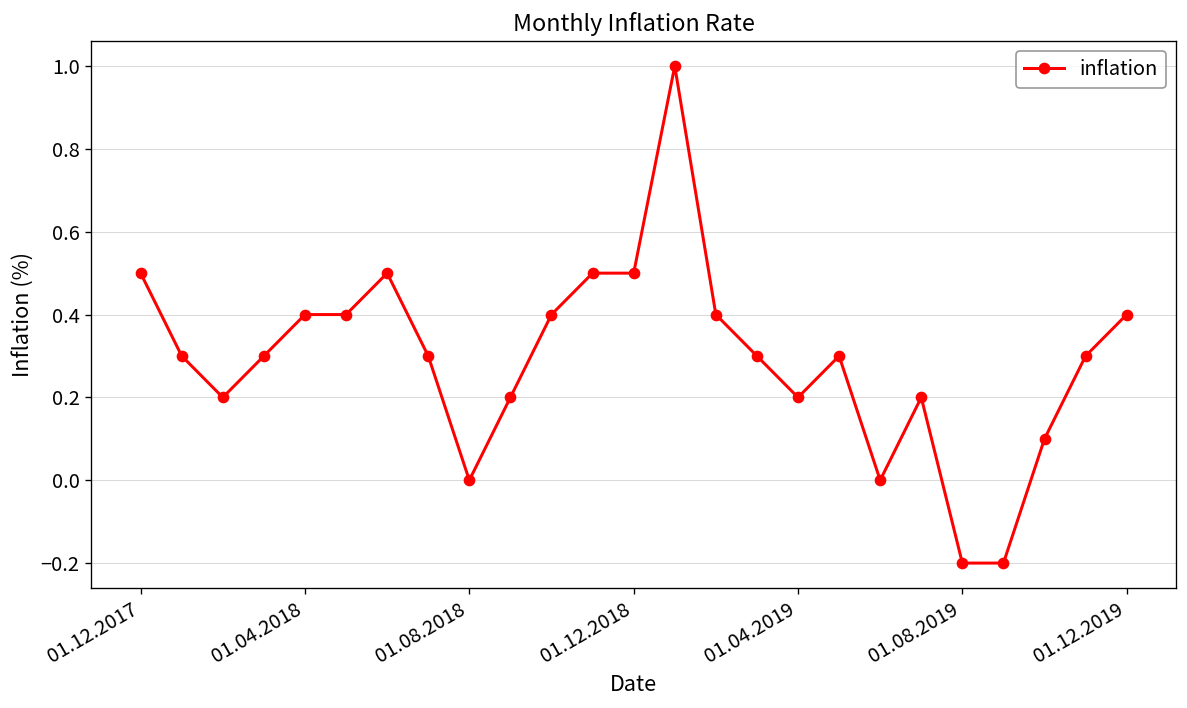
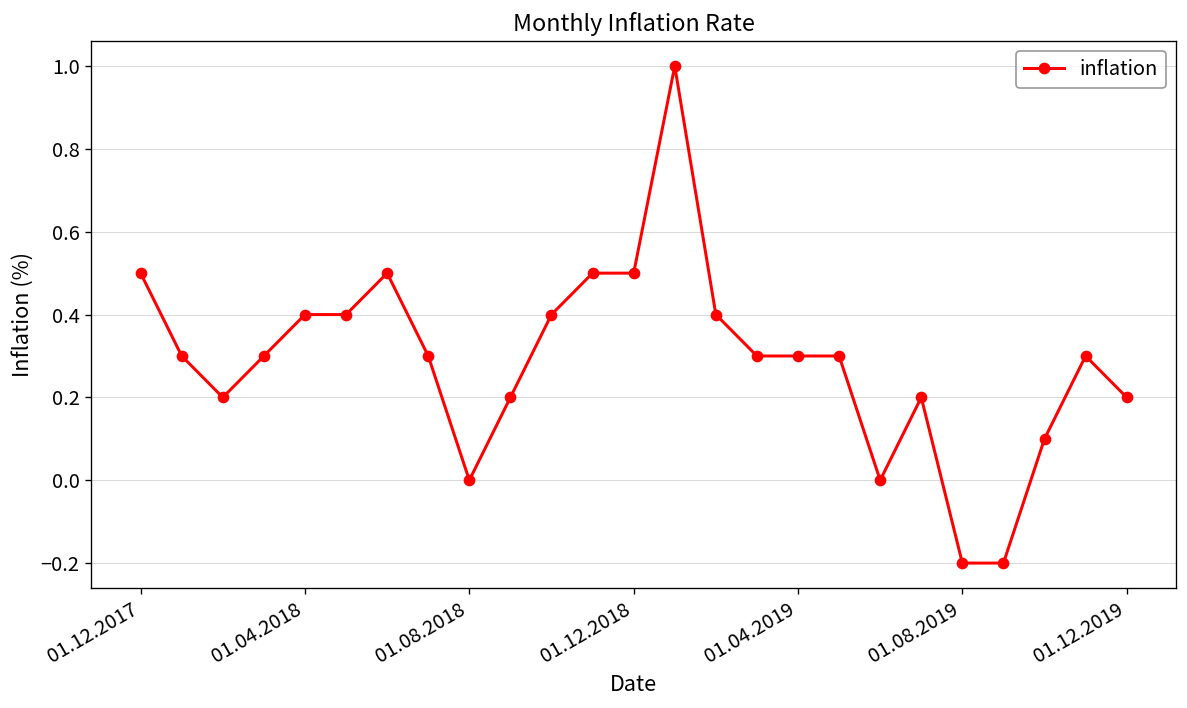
  {
    "01.12.2017": 0.5,
    "01.04.2018": 0.4,
    "01.08.2018": 0.0,
    "01.12.2018": 0.5,
-   "01.04.2019": 0.2,
+   "01.04.2019": 0.3,
    "01.08.2019": -0.2,
-   "01.12.2019": 0.4
+   "01.12.2019": 0.2
  }
